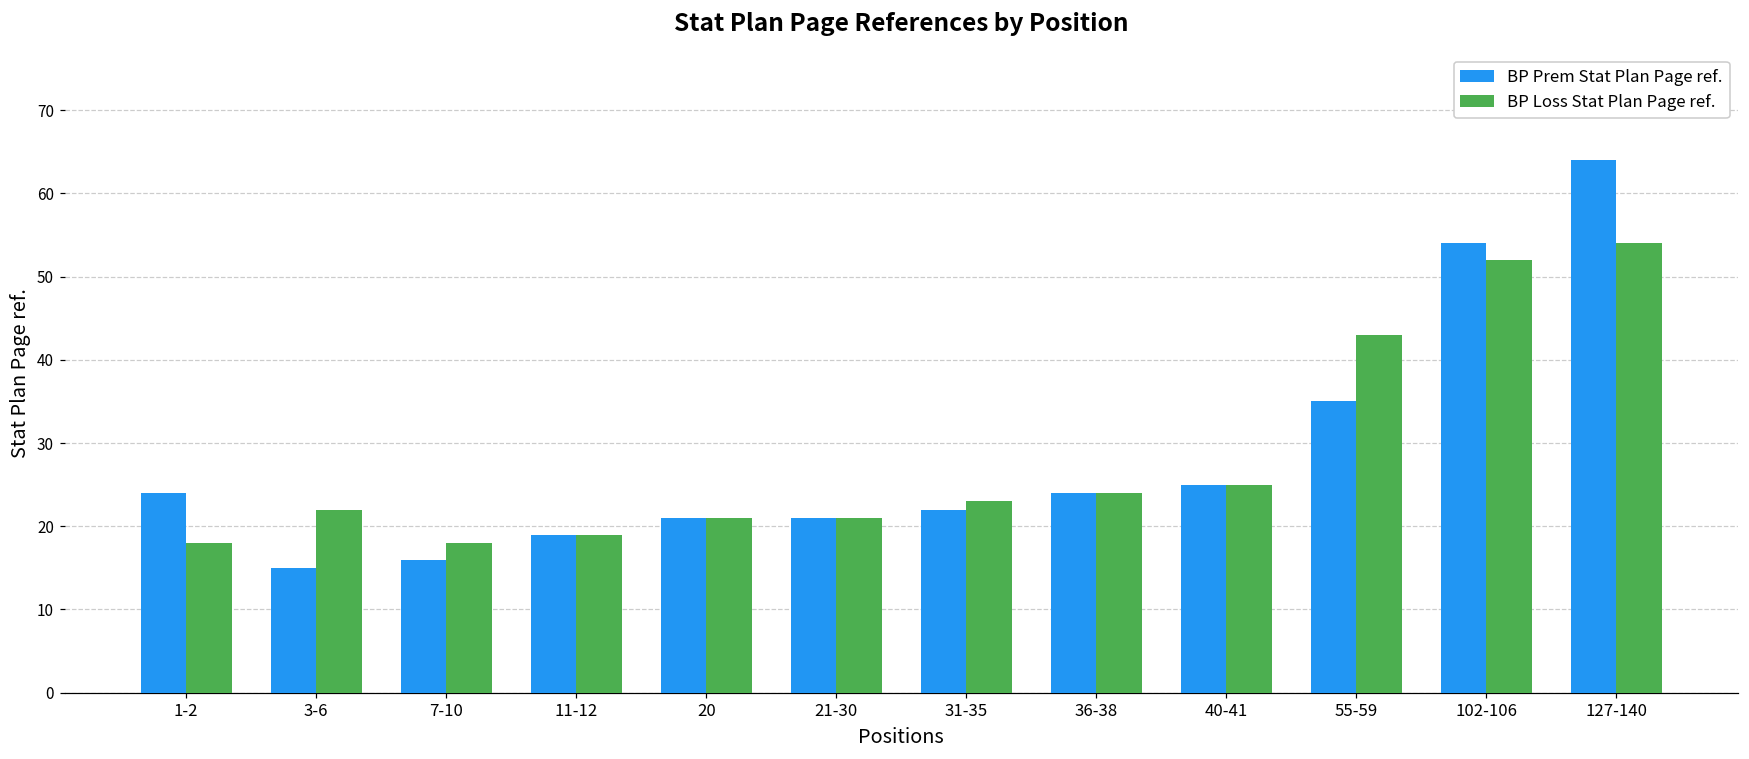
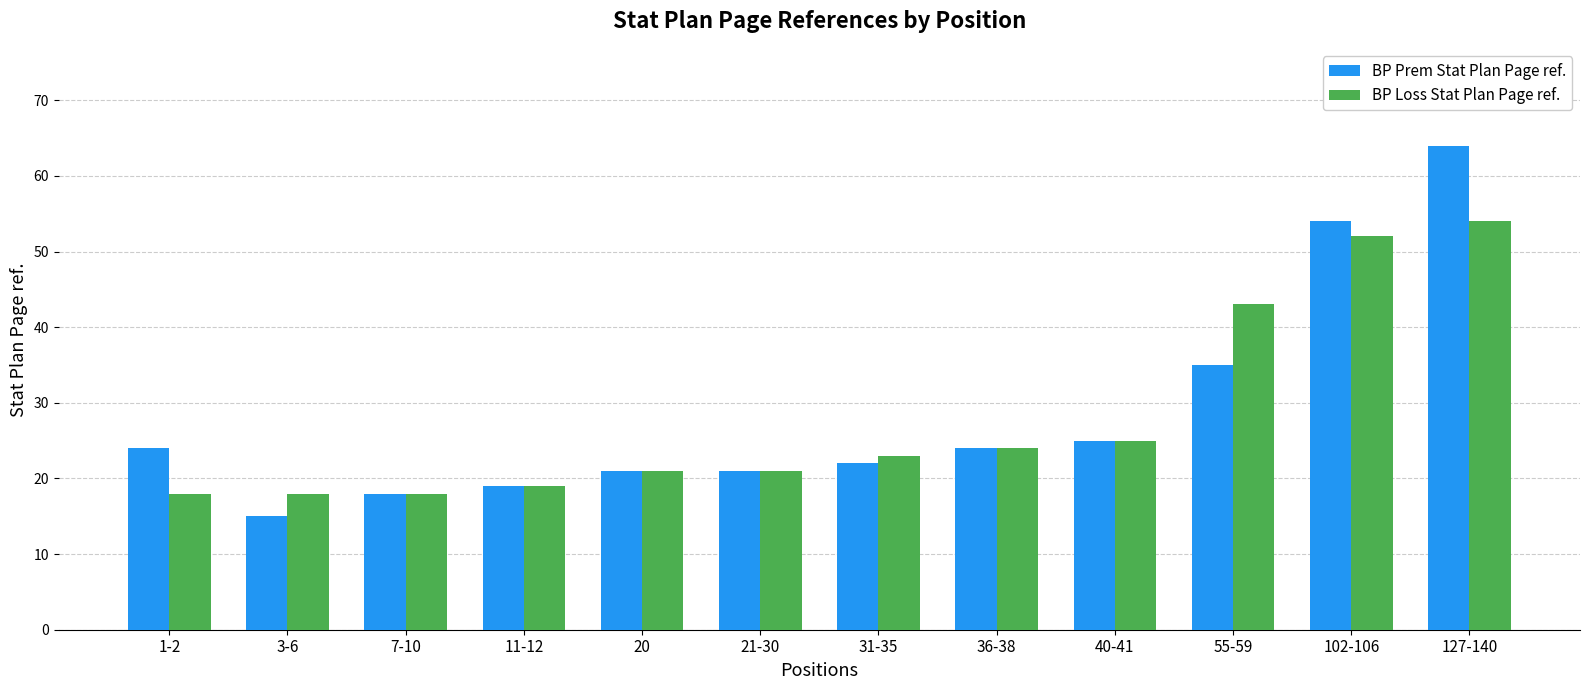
  {
    "BP Prem Stat Plan Page ref.": {
      "1-2": 24,
      "3-6": 15,
-     "7-10": 16,
+     "7-10": 18,
      "11-12": 19,
      "20": 21,
      "21-30": 21,
      "31-35": 22,
      "36-38": 24,
      "40-41": 25,
      "55-59": 35,
      "102-106": 54,
      "127-140": 64
    },
    "BP Loss Stat Plan Page ref.": {
      "1-2": 18,
-     "3-6": 22,
+     "3-6": 18,
      "7-10": 18,
      "11-12": 19,
      "20": 21,
      "21-30": 21,
      "31-35": 23,
      "36-38": 24,
      "40-41": 25,
      "55-59": 43,
      "102-106": 52,
      "127-140": 54
    }
  }
